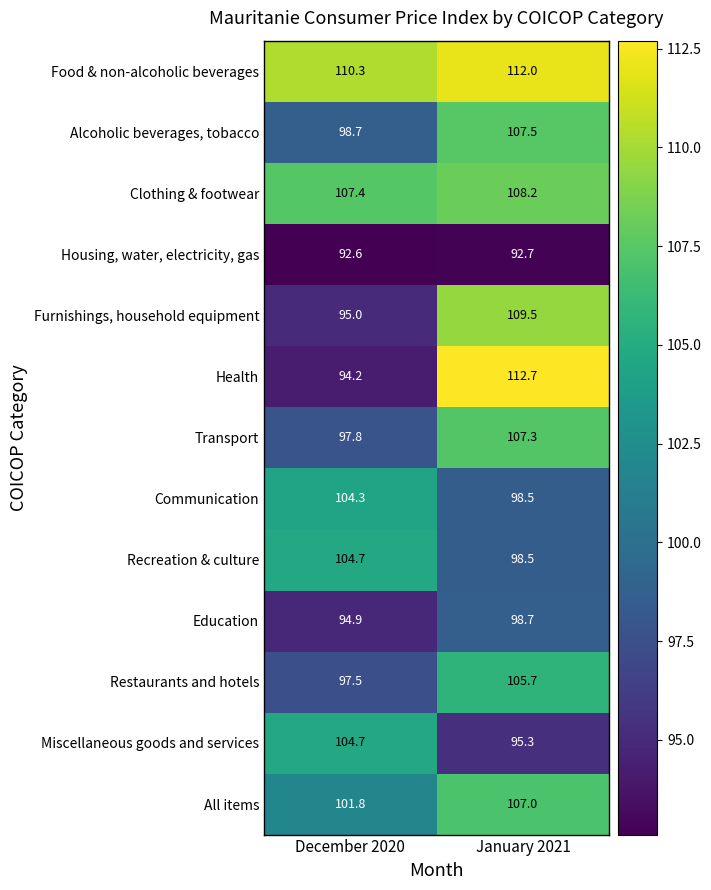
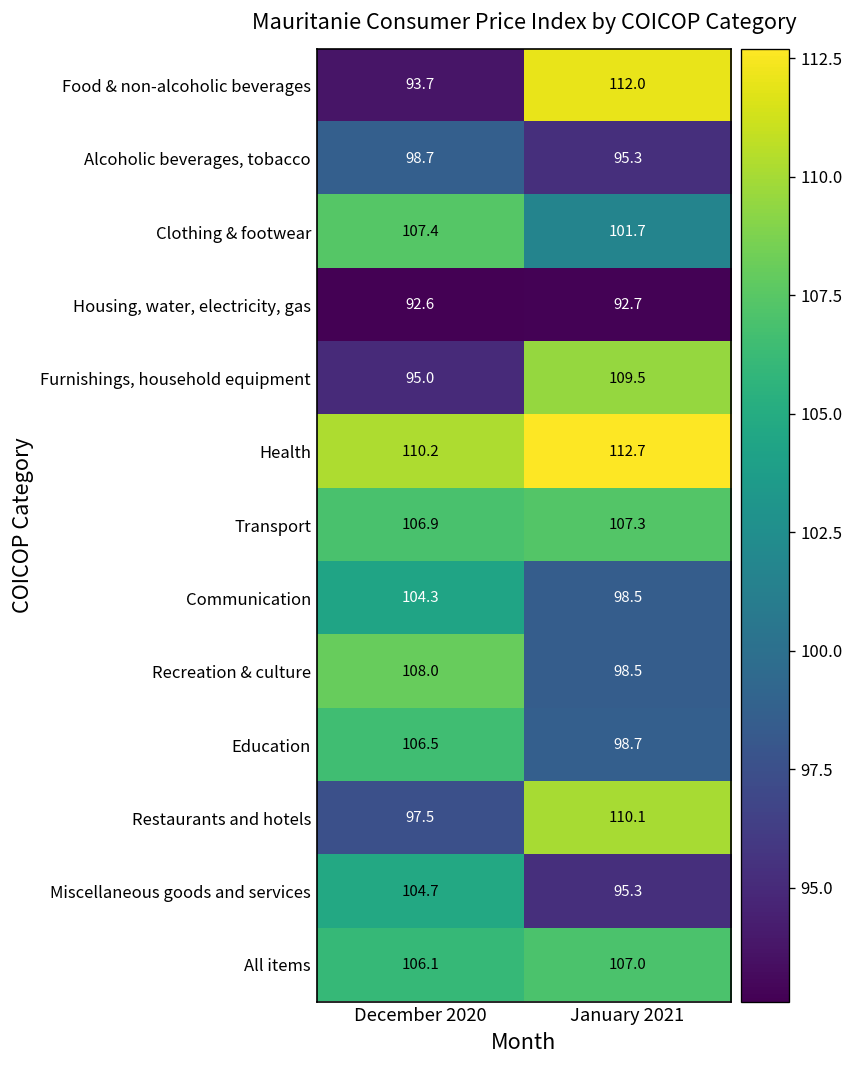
  {
    "Food & non-alcoholic beverages": {
-     "December 2020": 110.3,
+     "December 2020": 93.7,
      "January 2021": 112.0
    },
    "Alcoholic beverages, tobacco": {
      "December 2020": 98.7,
-     "January 2021": 107.5
+     "January 2021": 95.3
    },
    "Clothing & footwear": {
      "December 2020": 107.4,
-     "January 2021": 108.2
+     "January 2021": 101.7
    },
    "Housing, water, electricity, gas": {
      "December 2020": 92.6,
      "January 2021": 92.7
    },
    "Furnishings, household equipment": {
      "December 2020": 95.0,
      "January 2021": 109.5
    },
    "Health": {
-     "December 2020": 94.2,
+     "December 2020": 110.2,
      "January 2021": 112.7
    },
    "Transport": {
-     "December 2020": 97.8,
+     "December 2020": 106.9,
      "January 2021": 107.3
    },
    "Communication": {
      "December 2020": 104.3,
      "January 2021": 98.5
    },
    "Recreation & culture": {
-     "December 2020": 104.7,
+     "December 2020": 108.0,
      "January 2021": 98.5
    },
    "Education": {
-     "December 2020": 94.9,
+     "December 2020": 106.5,
      "January 2021": 98.7
    },
    "Restaurants and hotels": {
      "December 2020": 97.5,
-     "January 2021": 105.7
+     "January 2021": 110.1
    },
    "Miscellaneous goods and services": {
      "December 2020": 104.7,
      "January 2021": 95.3
    },
    "All items": {
-     "December 2020": 101.8,
+     "December 2020": 106.1,
      "January 2021": 107.0
    }
  }
